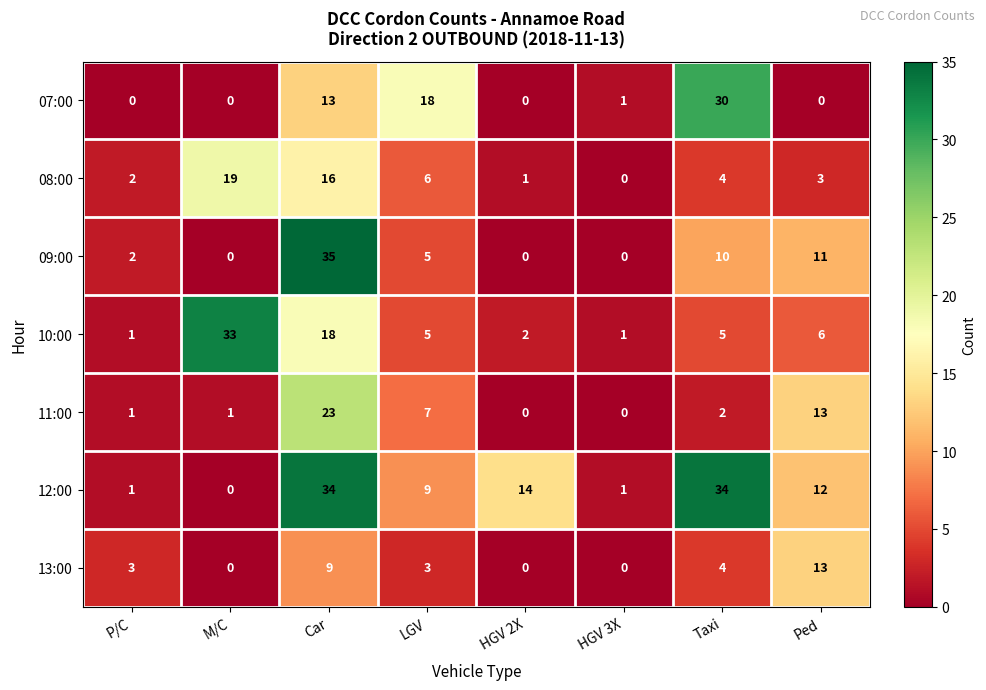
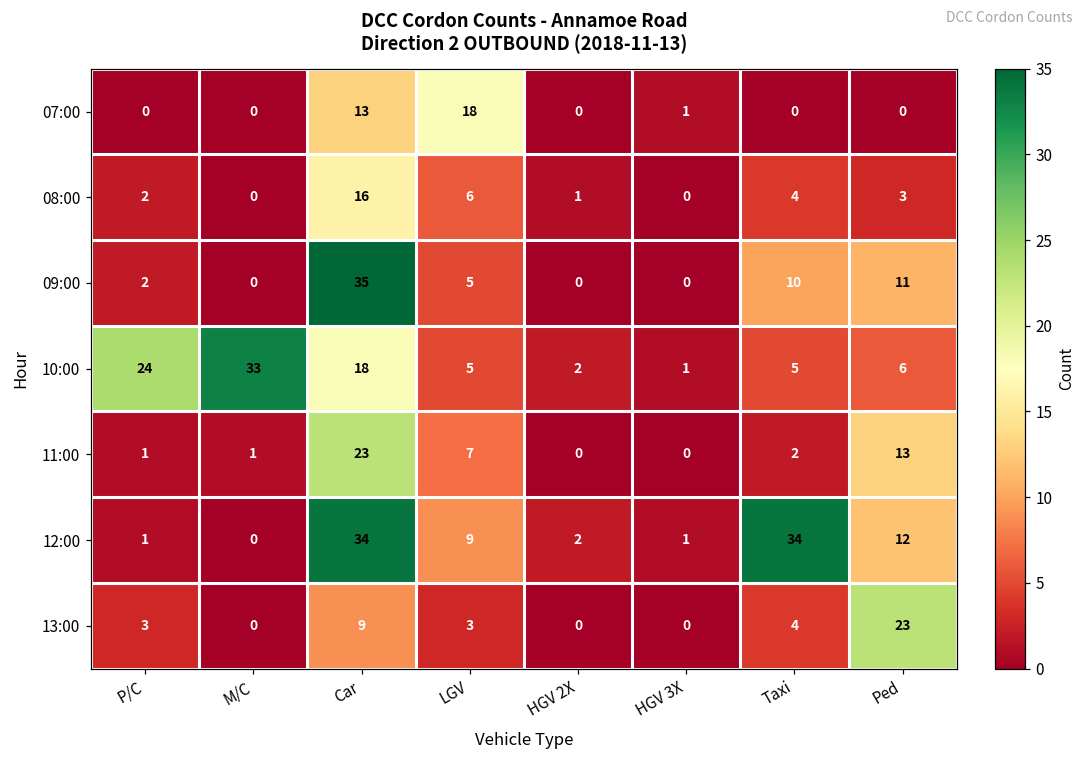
  {
    "07:00": {
      "P/C": 0,
      "M/C": 0,
      "Car": 13,
      "LGV": 18,
      "HGV 2X": 0,
      "HGV 3X": 1,
-     "Taxi": 30,
+     "Taxi": 0,
      "Ped": 0
    },
    "08:00": {
      "P/C": 2,
-     "M/C": 19,
+     "M/C": 0,
      "Car": 16,
      "LGV": 6,
      "HGV 2X": 1,
      "HGV 3X": 0,
      "Taxi": 4,
      "Ped": 3
    },
    "09:00": {
      "P/C": 2,
      "M/C": 0,
      "Car": 35,
      "LGV": 5,
      "HGV 2X": 0,
      "HGV 3X": 0,
      "Taxi": 10,
      "Ped": 11
    },
    "10:00": {
-     "P/C": 1,
+     "P/C": 24,
      "M/C": 33,
      "Car": 18,
      "LGV": 5,
      "HGV 2X": 2,
      "HGV 3X": 1,
      "Taxi": 5,
      "Ped": 6
    },
    "11:00": {
      "P/C": 1,
      "M/C": 1,
      "Car": 23,
      "LGV": 7,
      "HGV 2X": 0,
      "HGV 3X": 0,
      "Taxi": 2,
      "Ped": 13
    },
    "12:00": {
      "P/C": 1,
      "M/C": 0,
      "Car": 34,
      "LGV": 9,
-     "HGV 2X": 14,
+     "HGV 2X": 2,
      "HGV 3X": 1,
      "Taxi": 34,
      "Ped": 12
    },
    "13:00": {
      "P/C": 3,
      "M/C": 0,
      "Car": 9,
      "LGV": 3,
      "HGV 2X": 0,
      "HGV 3X": 0,
      "Taxi": 4,
-     "Ped": 13
+     "Ped": 23
    }
  }
